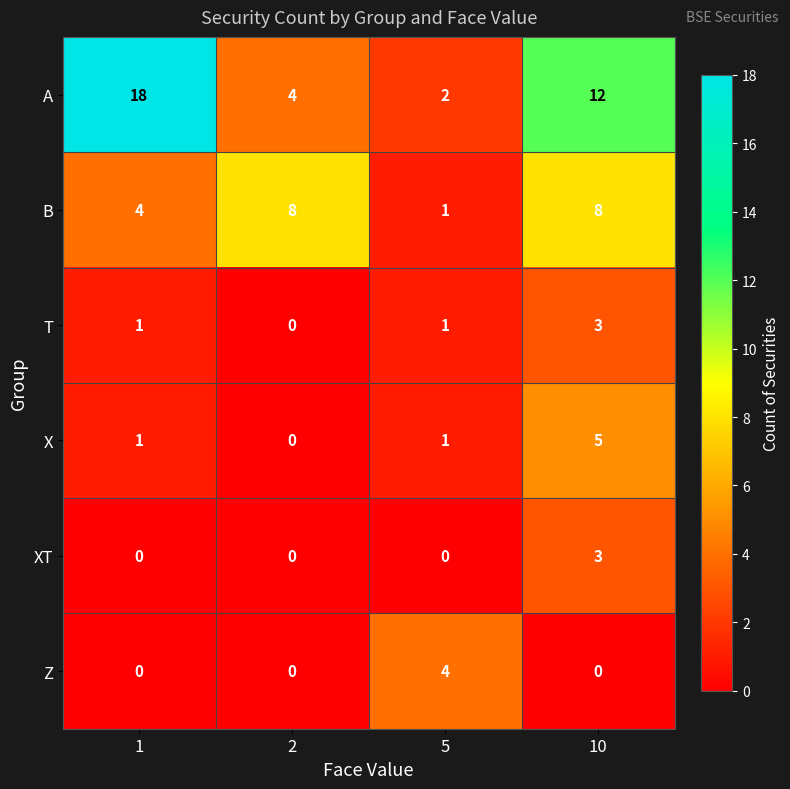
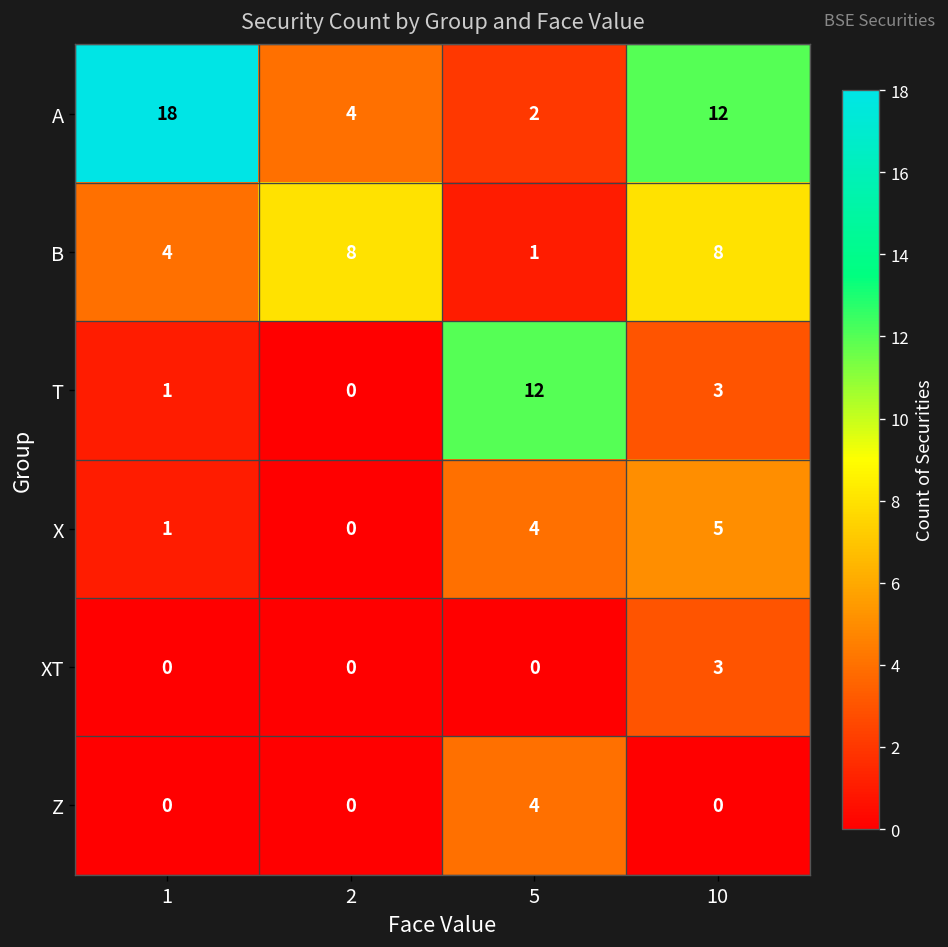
  {
    "A": {
      "1": 18,
      "2": 4,
      "5": 2,
      "10": 12
    },
    "B": {
      "1": 4,
      "2": 8,
      "5": 1,
      "10": 8
    },
    "T": {
      "1": 1,
      "2": 0,
-     "5": 1,
+     "5": 12,
      "10": 3
    },
    "X": {
      "1": 1,
      "2": 0,
-     "5": 1,
+     "5": 4,
      "10": 5
    },
    "XT": {
      "1": 0,
      "2": 0,
      "5": 0,
      "10": 3
    },
    "Z": {
      "1": 0,
      "2": 0,
      "5": 4,
      "10": 0
    }
  }
